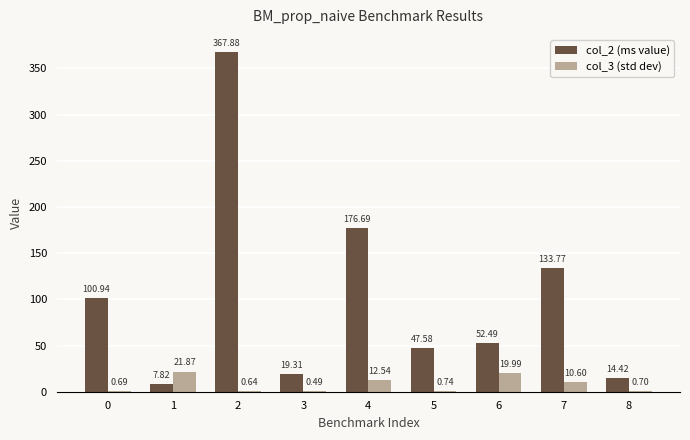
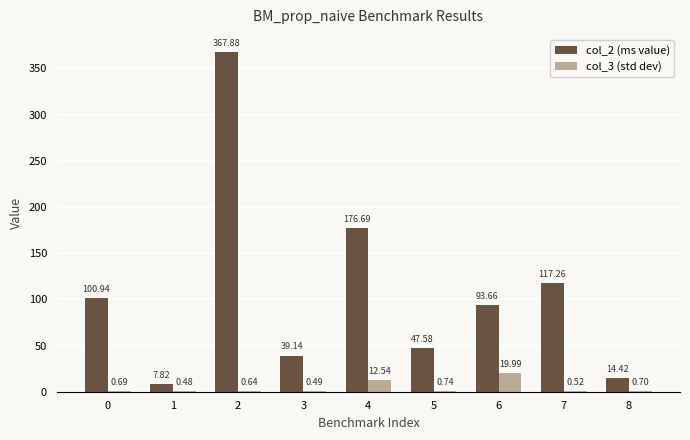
  {
    "col_2 (ms value)": {
      "0": 100.94,
      "1": 7.82,
      "2": 367.88,
-     "3": 19.31,
+     "3": 39.14,
      "4": 176.69,
      "5": 47.58,
-     "6": 52.49,
-     "7": 133.77,
+     "6": 93.66,
+     "7": 117.26,
      "8": 14.42
    },
    "col_3 (std dev)": {
      "0": 0.69,
-     "1": 21.87,
+     "1": 0.48,
      "2": 0.64,
      "3": 0.49,
      "4": 12.54,
      "5": 0.74,
      "6": 19.99,
-     "7": 10.60,
+     "7": 0.52,
      "8": 0.70
    }
  }
